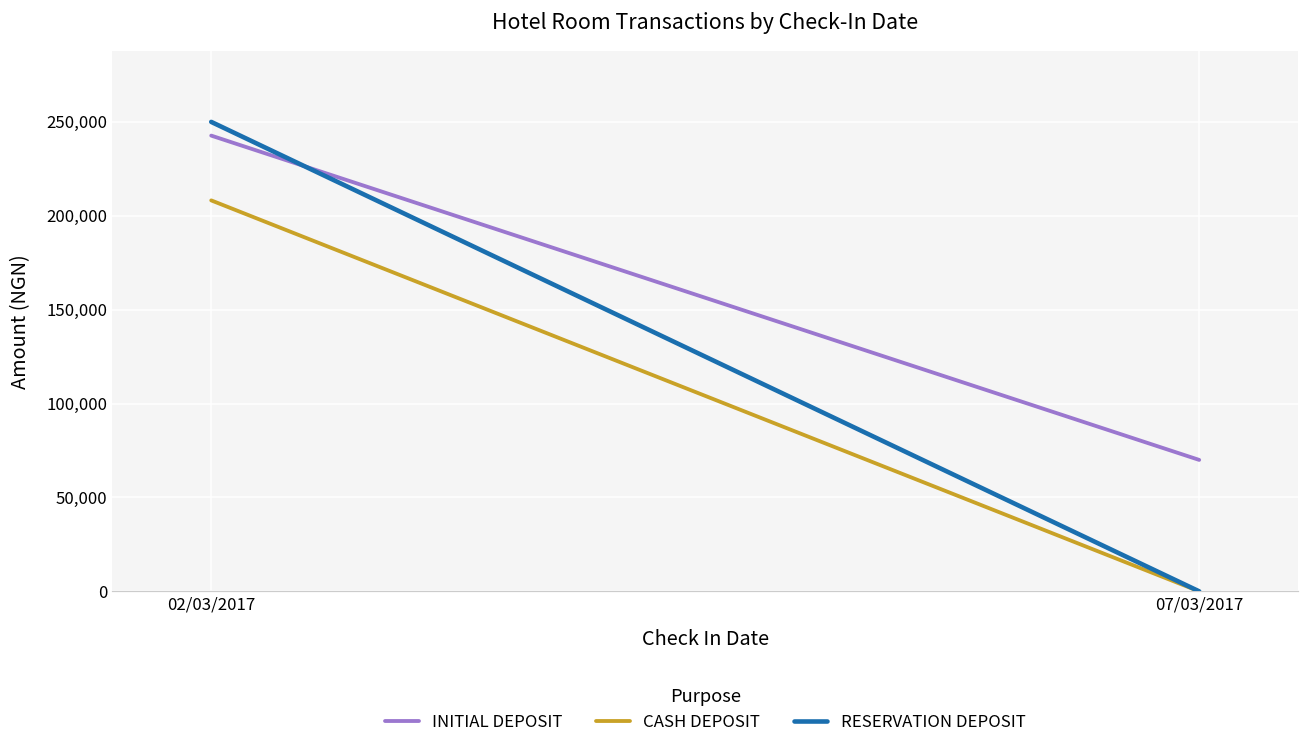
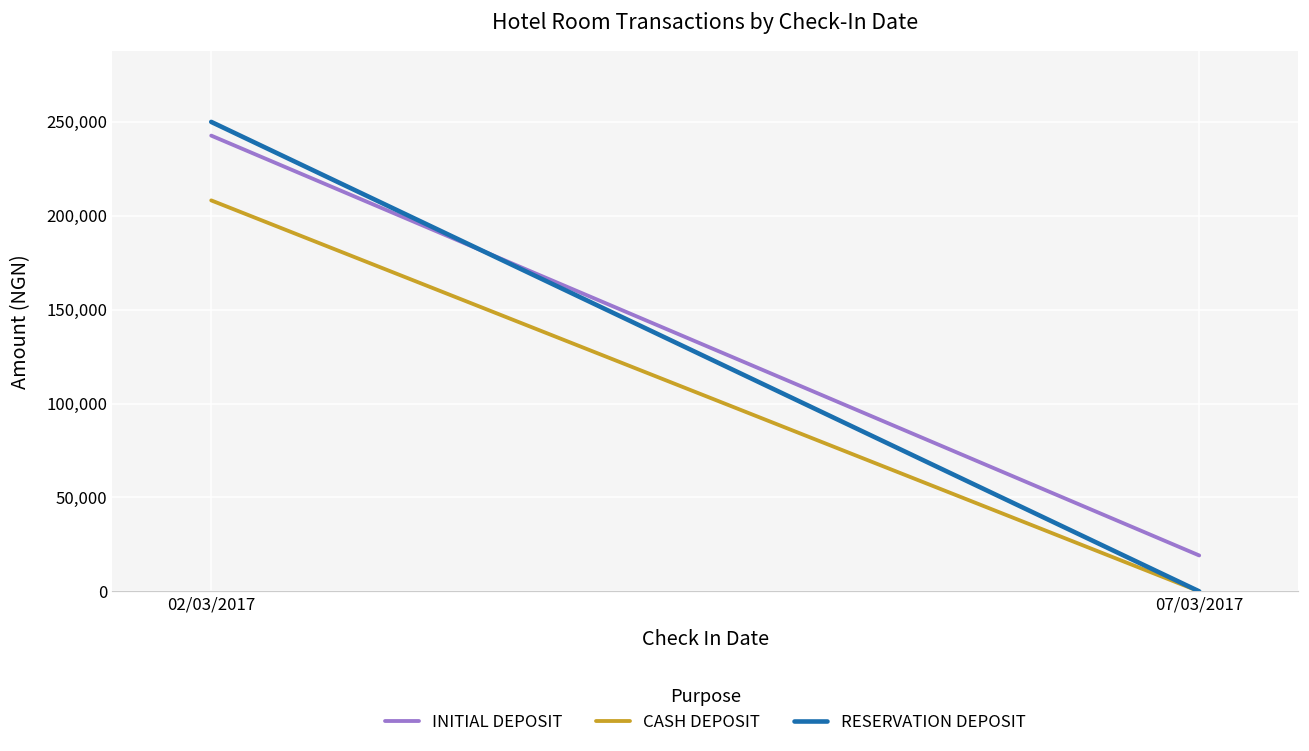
  {
    "INITIAL DEPOSIT": {
      "02/03/2017": "243,000",
-     "07/03/2017": "70,000"
+     "07/03/2017": "19,000"
    },
    "CASH DEPOSIT": {
      "02/03/2017": "208,000"
    },
    "RESERVATION DEPOSIT": {
      "02/03/2017": "250,000"
    }
  }
